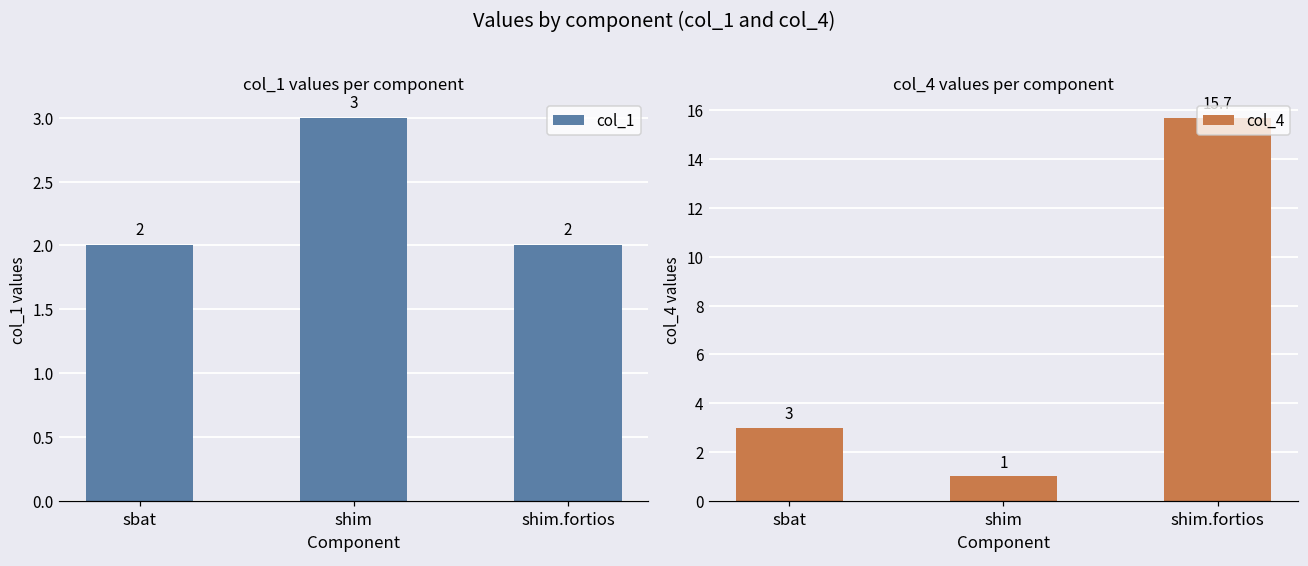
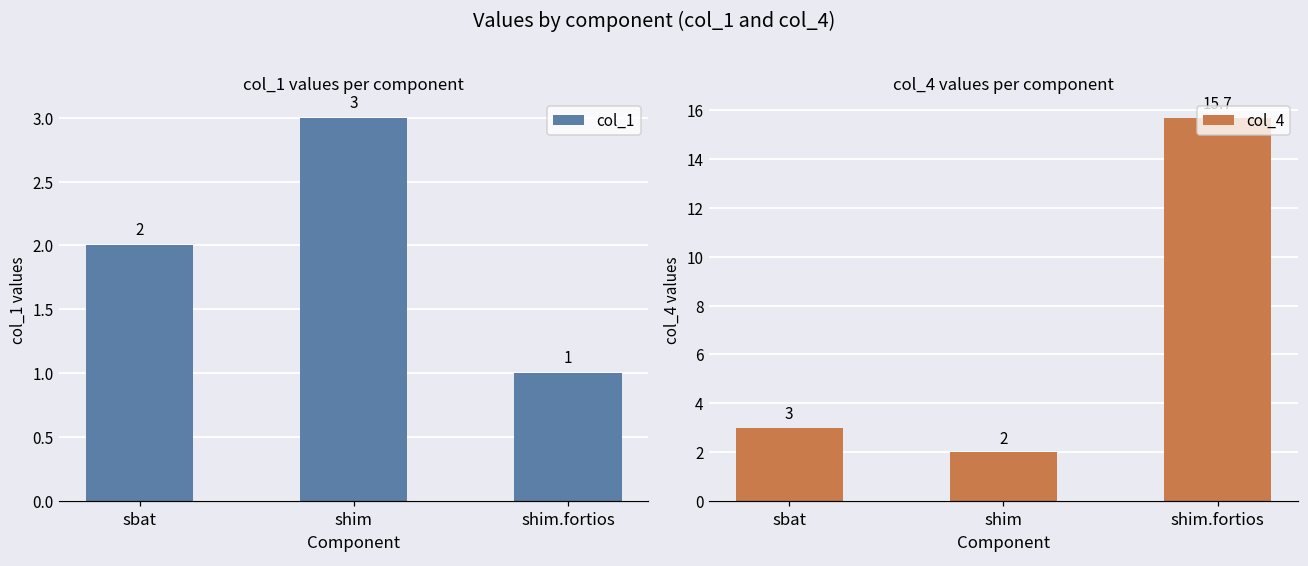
  {
    "col_1 values per component": {
      "sbat": 2,
      "shim": 3,
-     "shim.fortios": 2
+     "shim.fortios": 1
    },
    "col_4 values per component": {
      "sbat": 3,
-     "shim": 1
+     "shim": 2
    }
  }
